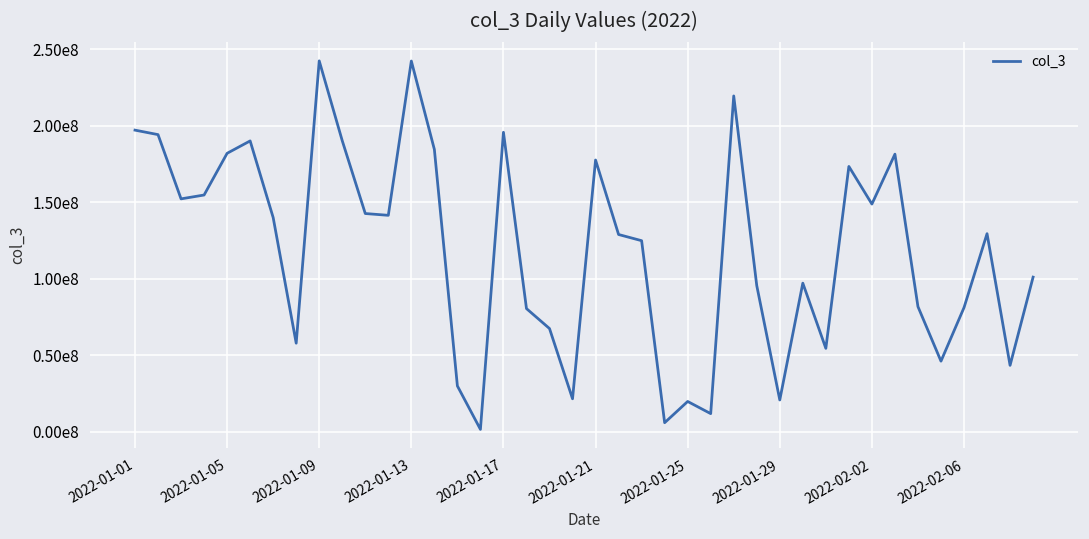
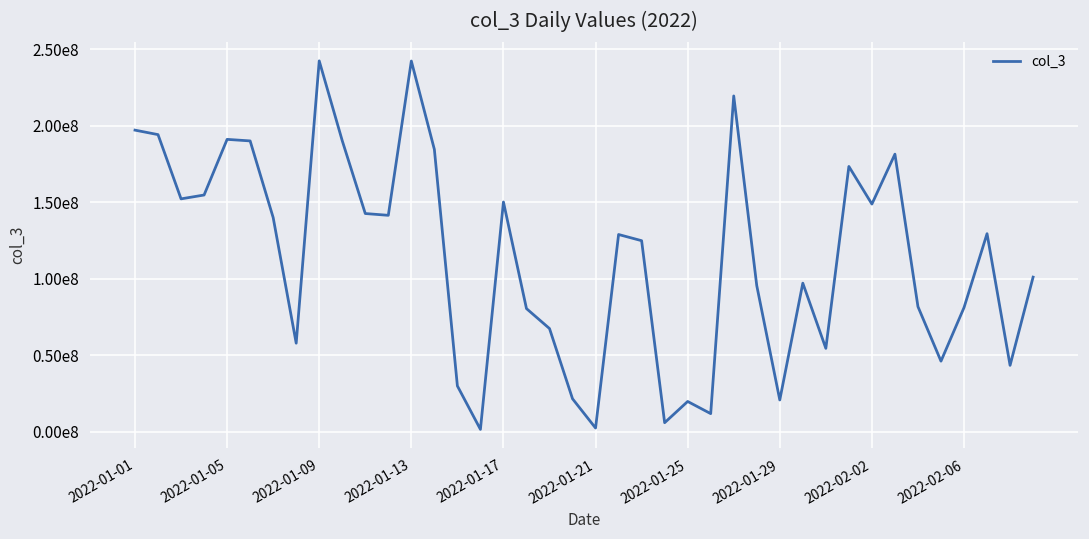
  {
    "2022-01-01": 197000000,
-   "2022-01-05": 182000000,
+   "2022-01-05": 191000000,
    "2022-01-09": 242000000,
    "2022-01-13": 242000000,
-   "2022-01-17": 196000000,
-   "2022-01-21": 178000000,
+   "2022-01-17": 150000000,
+   "2022-01-21": 2000000,
    "2022-01-25": 20000000,
    "2022-01-29": 21000000,
    "2022-02-02": 149000000,
    "2022-02-06": 81000000
  }
